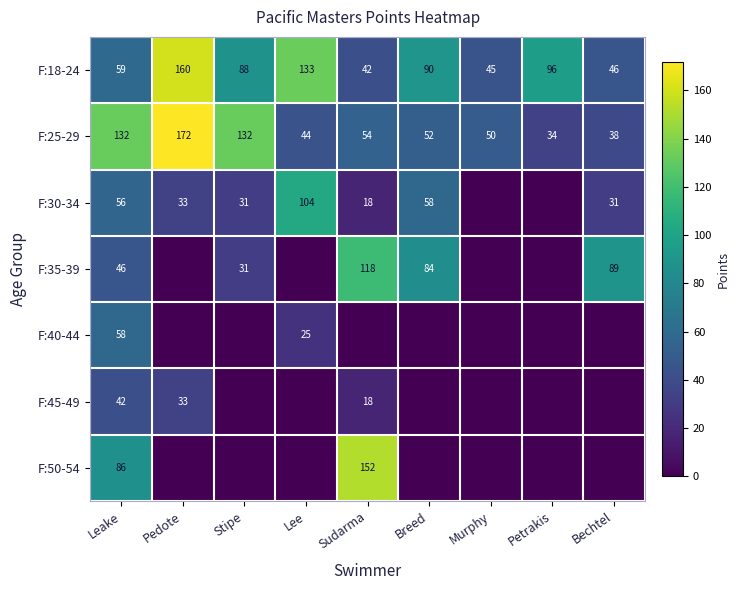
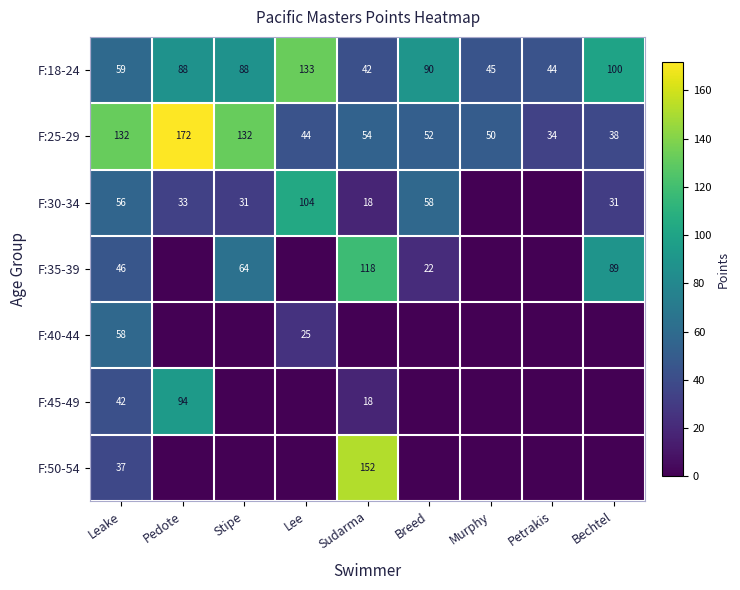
  {
    "F:18-24": {
      "Leake": 59,
-     "Pedote": 160,
+     "Pedote": 88,
      "Stipe": 88,
      "Lee": 133,
      "Sudarma": 42,
      "Breed": 90,
      "Murphy": 45,
-     "Petrakis": 96,
-     "Bechtel": 46
+     "Petrakis": 44,
+     "Bechtel": 100
    },
    "F:25-29": {
      "Leake": 132,
      "Pedote": 172,
      "Stipe": 132,
      "Lee": 44,
      "Sudarma": 54,
      "Breed": 52,
      "Murphy": 50,
      "Petrakis": 34,
      "Bechtel": 38
    },
    "F:30-34": {
      "Leake": 56,
      "Pedote": 33,
      "Stipe": 31,
      "Lee": 104,
      "Sudarma": 18,
      "Breed": 58,
      "Bechtel": 31
    },
    "F:35-39": {
      "Leake": 46,
-     "Stipe": 31,
+     "Stipe": 64,
      "Sudarma": 118,
-     "Breed": 84,
+     "Breed": 22,
      "Bechtel": 89
    },
    "F:40-44": {
      "Leake": 58,
      "Lee": 25
    },
    "F:45-49": {
      "Leake": 42,
-     "Pedote": 33,
+     "Pedote": 94,
      "Sudarma": 18
    },
    "F:50-54": {
-     "Leake": 86,
+     "Leake": 37,
      "Sudarma": 152
    }
  }
